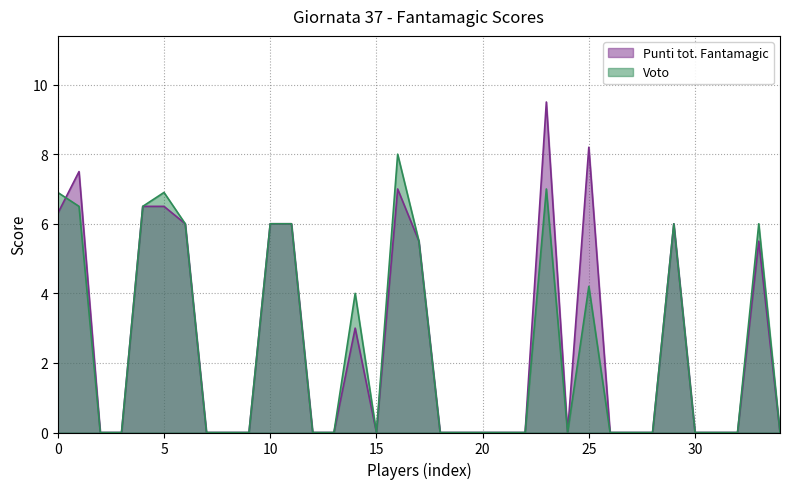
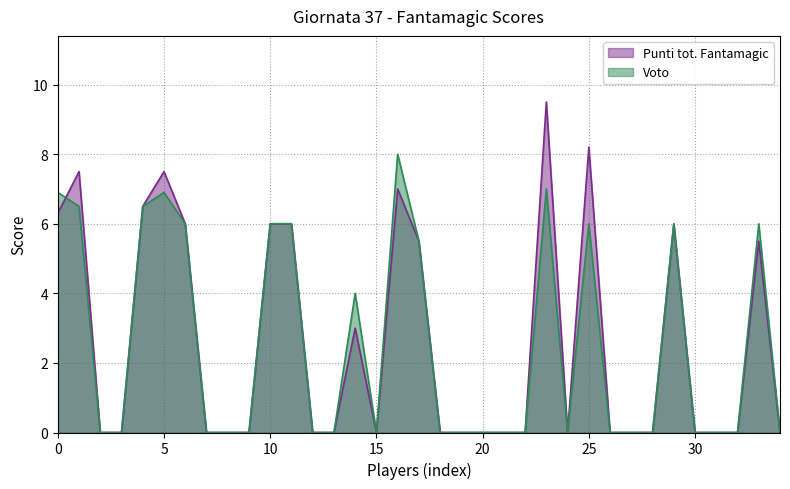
  {
    "Punti tot. Fantamagic": {
      "0": 6.3,
-     "5": 6.5,
+     "5": 7.5,
      "25": 8.2
    },
    "Voto": {
      "0": 6.9,
      "5": 6.9,
-     "25": 4.2
+     "25": 6.0
    }
  }
